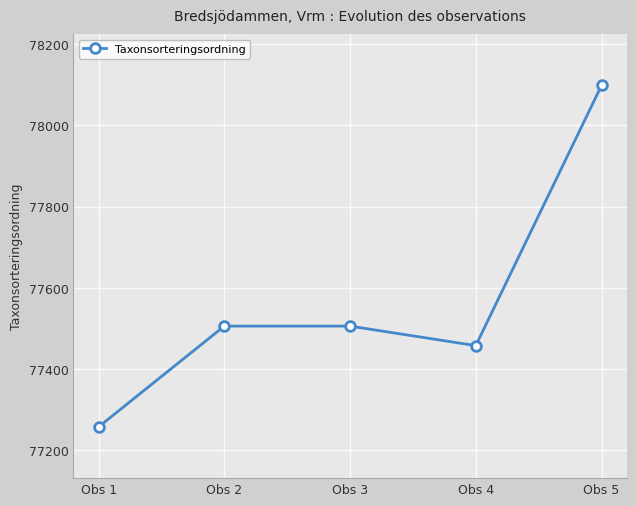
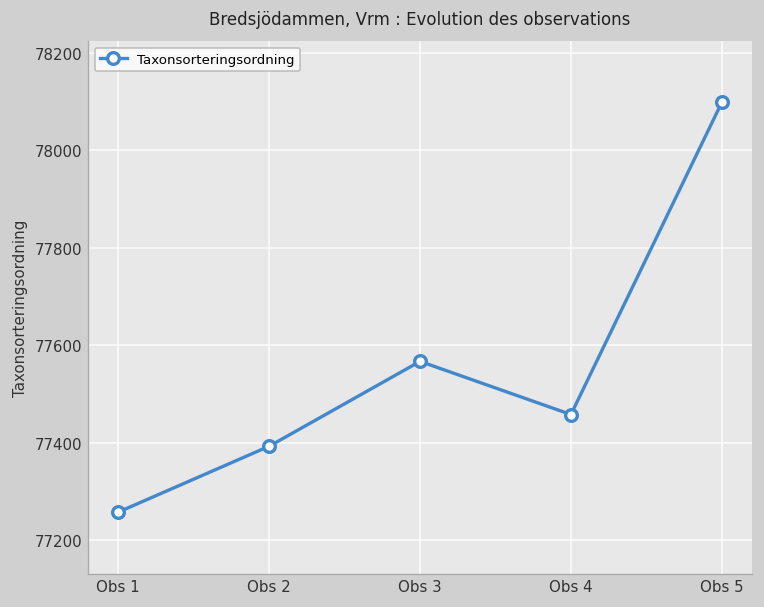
  {
    "Obs 1": 77260,
-   "Obs 2": 77510,
-   "Obs 3": 77510,
+   "Obs 2": 77390,
+   "Obs 3": 77570,
    "Obs 4": 77460,
    "Obs 5": 78100
  }
